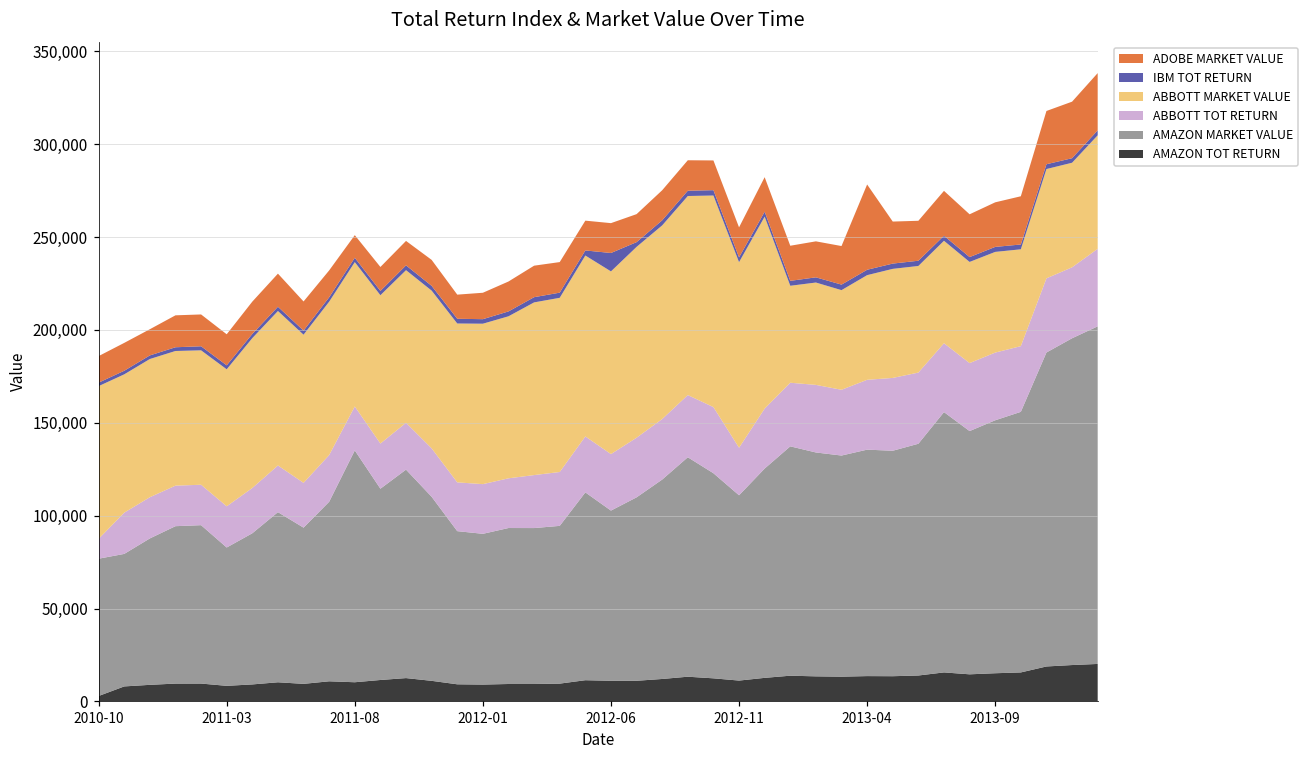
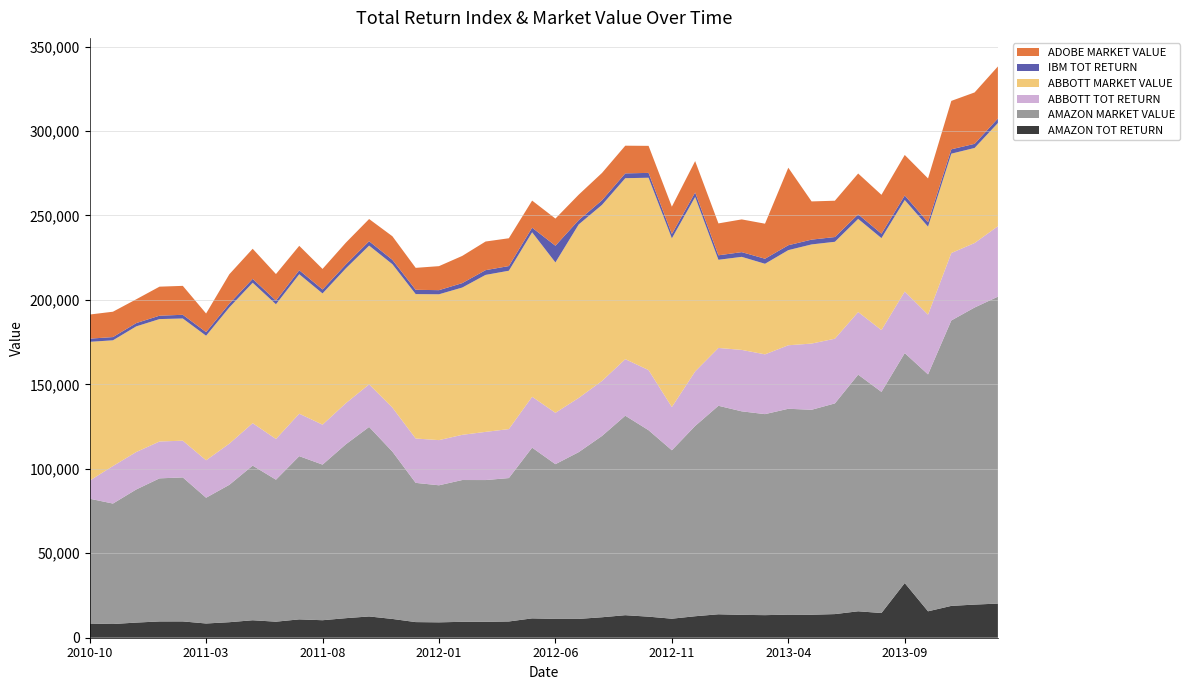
  {
    "AMAZON TOT RETURN": {
-     "2010-10": "3,000",
+     "2010-10": "8,000",
      "2011-03": "8,000",
      "2011-08": "10,000",
      "2012-01": "9,000",
      "2012-06": "11,000",
      "2012-11": "11,000",
      "2013-04": "14,000",
-     "2013-09": "15,000"
+     "2013-09": "32,000"
    },
    "AMAZON MARKET VALUE": {
      "2010-10": "74,000",
      "2011-03": "74,000",
-     "2011-08": "125,000",
+     "2011-08": "92,000",
      "2012-01": "81,000",
      "2012-06": "92,000",
      "2012-11": "100,000",
      "2013-04": "122,000",
      "2013-09": "136,000"
    },
    "ABBOTT TOT RETURN": {
      "2010-10": "11,000",
      "2011-03": "22,000",
      "2011-08": "24,000",
      "2012-01": "27,000",
      "2012-06": "30,000",
      "2012-11": "26,000",
      "2013-04": "38,000",
      "2013-09": "36,000"
    },
    "ABBOTT MARKET VALUE": {
      "2010-10": "82,000",
      "2011-03": "74,000",
      "2011-08": "78,000",
      "2012-01": "86,000",
-     "2012-06": "98,000",
+     "2012-06": "89,000",
      "2012-11": "100,000",
      "2013-04": "56,000",
      "2013-09": "54,000"
    },
    "IBM TOT RETURN": {
      "2010-10": "2,000",
      "2011-03": "2,000",
      "2011-08": "2,000",
      "2012-01": "2,000",
      "2012-06": "10,000",
      "2012-11": "3,000",
      "2013-04": "3,000",
      "2013-09": "3,000"
    },
    "ADOBE MARKET VALUE": {
      "2010-10": "14,000",
-     "2011-03": "17,000",
+     "2011-03": "11,000",
      "2011-08": "12,000",
      "2012-01": "14,000",
      "2012-06": "16,000",
      "2012-11": "16,000",
      "2013-04": "46,000",
      "2013-09": "24,000"
    }
  }
